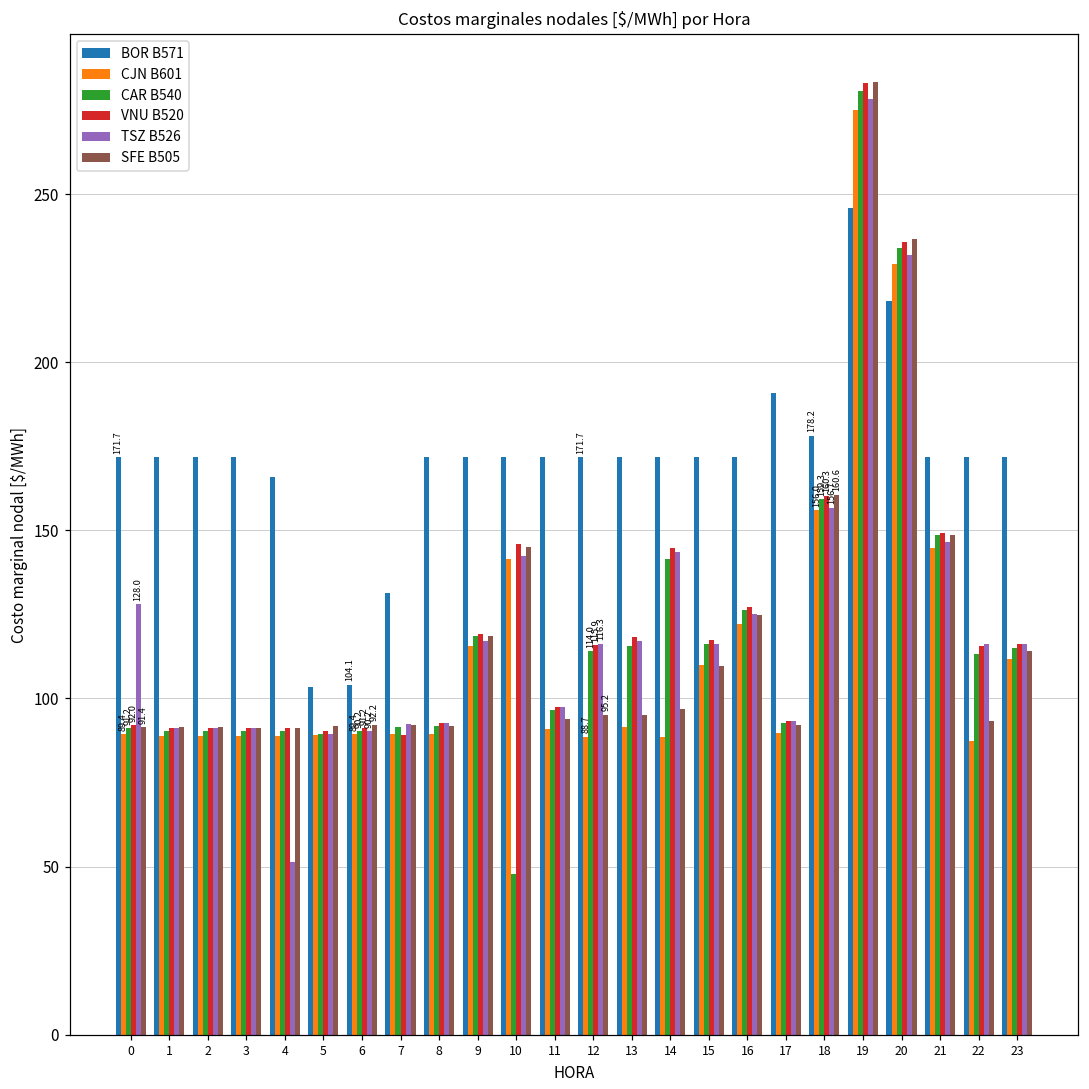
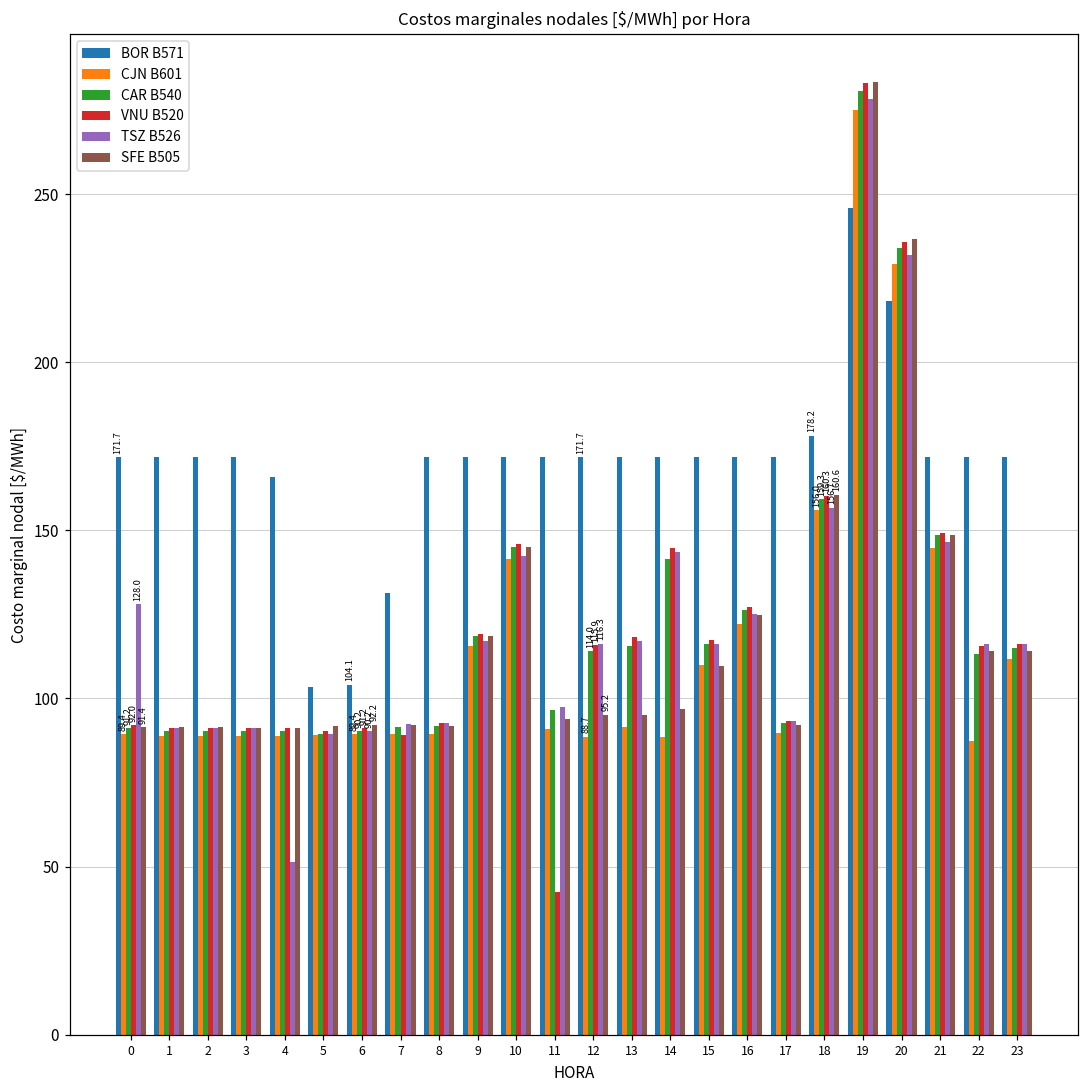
  {
    "BOR B571": {
      "2": 172,
      "3": 172,
      "4": 166,
      "5": 103,
      "7": 131,
      "8": 172,
      "9": 172,
      "10": 172,
      "14": 172,
      "15": 172,
      "16": 172,
-     "17": 191,
+     "17": 172,
      "19": 246,
      "20": 218,
      "21": 172,
      "22": 172,
      "23": 172
    },
    "CJN B601": {
      "12": 88.7
    },
    "CAR B540": {
      "1": 90,
      "2": 90,
      "3": 90,
      "4": 90,
      "5": 90,
      "7": 92,
      "8": 92,
      "9": 118,
-     "10": 48,
+     "10": 145,
      "11": 97,
      "13": 116,
      "14": 141,
      "15": 116,
      "16": 126,
      "17": 93,
      "19": 281,
      "20": 234,
      "21": 148,
      "22": 113,
      "23": 115
    },
    "VNU B520": {
      "1": 91,
      "2": 91,
      "3": 91,
      "4": 91,
      "5": 90,
      "7": 89,
      "8": 93,
      "9": 119,
      "10": 146,
-     "11": 97,
+     "11": 42,
      "13": 118,
      "14": 145,
      "15": 117,
      "16": 127,
      "17": 93,
      "19": 283,
      "20": 236,
      "21": 149,
      "22": 116,
      "23": 116
    },
    "TSZ B526": {
      "0": 128.0
    },
    "SFE B505": {
      "2": 91,
      "3": 91,
      "4": 91,
      "5": 92,
      "7": 92,
      "8": 92,
      "9": 119,
      "10": 145,
      "11": 94,
      "13": 95,
      "14": 97,
      "15": 110,
      "16": 125,
      "17": 92,
      "19": 283,
      "20": 237,
      "21": 149,
-     "22": 93,
+     "22": 114,
      "23": 114
    }
  }
